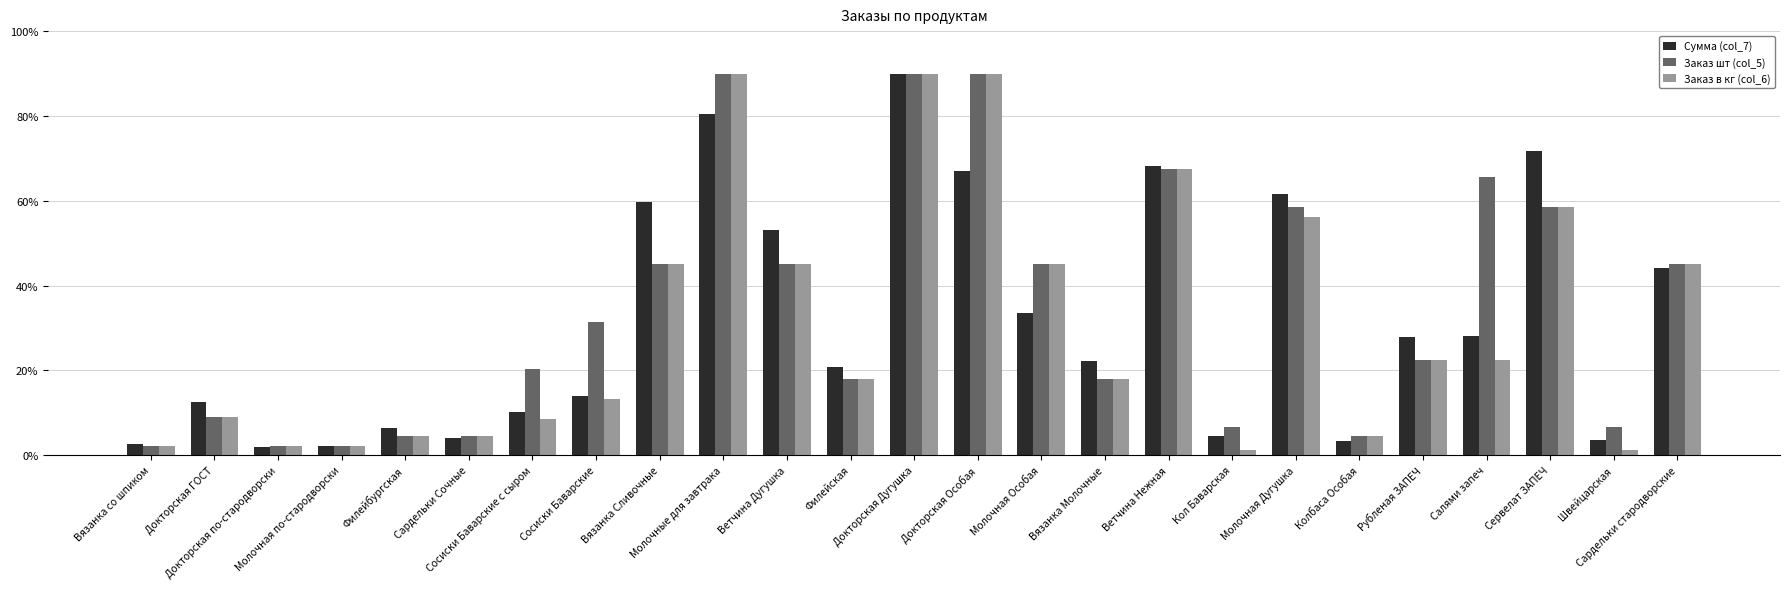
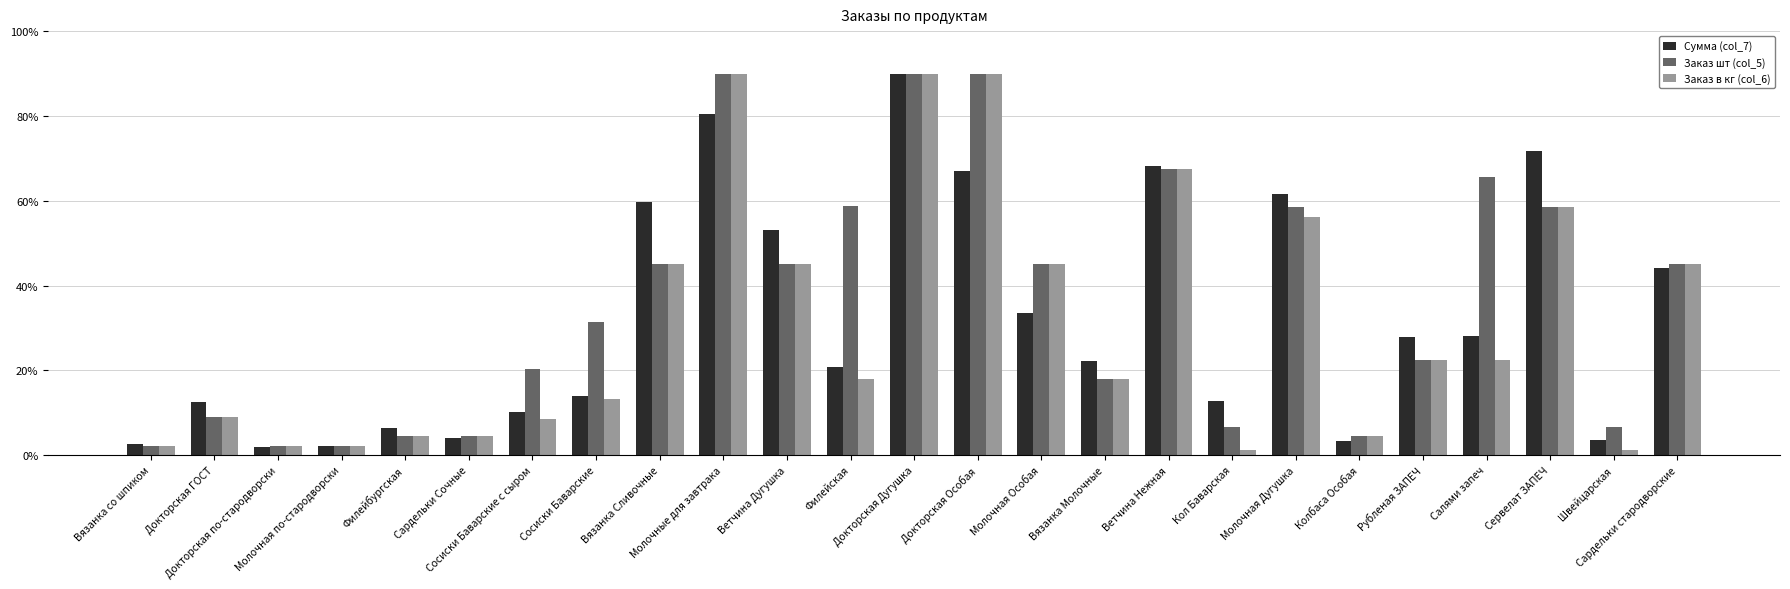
  {
    "Сумма (col_7)": {
      "Вязанка со шпиком": "3%",
      "Докторская ГОСТ": "12%",
      "Докторская по-стародворски": "2%",
      "Молочная по-стародворски": "2%",
      "Филейбургская": "6%",
      "Сардельки Сочные": "4%",
      "Сосиски Баварские с сыром": "10%",
      "Сосиски Баварские": "14%",
      "Вязанка Сливочные": "60%",
      "Молочные для завтрака": "80%",
      "Ветчина Дугушка": "53%",
      "Филейская": "21%",
      "Докторская Дугушка": "90%",
      "Докторская Особая": "67%",
      "Молочная Особая": "33%",
      "Вязанка Молочные": "22%",
      "Ветчина Нежная": "68%",
-     "Кол Баварская": "5%",
+     "Кол Баварская": "13%",
      "Молочная Дугушка": "62%",
      "Колбаса Особая": "3%",
      "Рубленая ЗАПЕЧ": "28%",
      "Салями запеч": "28%",
      "Сервелат ЗАПЕЧ": "72%",
      "Швейцарская": "4%",
      "Сардельки стародворские": "44%"
    },
    "Заказ шт (col_5)": {
      "Вязанка со шпиком": "2%",
      "Докторская ГОСТ": "9%",
      "Докторская по-стародворски": "2%",
      "Молочная по-стародворски": "2%",
      "Филейбургская": "5%",
      "Сардельки Сочные": "5%",
      "Сосиски Баварские с сыром": "20%",
      "Сосиски Баварские": "31%",
      "Вязанка Сливочные": "45%",
      "Молочные для завтрака": "90%",
      "Ветчина Дугушка": "45%",
-     "Филейская": "18%",
+     "Филейская": "59%",
      "Докторская Дугушка": "90%",
      "Докторская Особая": "90%",
      "Молочная Особая": "45%",
      "Вязанка Молочные": "18%",
      "Ветчина Нежная": "68%",
      "Кол Баварская": "7%",
      "Молочная Дугушка": "59%",
      "Колбаса Особая": "5%",
      "Рубленая ЗАПЕЧ": "23%",
      "Салями запеч": "66%",
      "Сервелат ЗАПЕЧ": "59%",
      "Швейцарская": "7%",
      "Сардельки стародворские": "45%"
    },
    "Заказ в кг (col_6)": {
      "Вязанка со шпиком": "2%",
      "Докторская ГОСТ": "9%",
      "Докторская по-стародворски": "2%",
      "Молочная по-стародворски": "2%",
      "Филейбургская": "5%",
      "Сардельки Сочные": "5%",
      "Сосиски Баварские с сыром": "9%",
      "Сосиски Баварские": "13%",
      "Вязанка Сливочные": "45%",
      "Молочные для завтрака": "90%",
      "Ветчина Дугушка": "45%",
      "Филейская": "18%",
      "Докторская Дугушка": "90%",
      "Докторская Особая": "90%",
      "Молочная Особая": "45%",
      "Вязанка Молочные": "18%",
      "Ветчина Нежная": "68%",
      "Кол Баварская": "1%",
      "Молочная Дугушка": "56%",
      "Колбаса Особая": "5%",
      "Рубленая ЗАПЕЧ": "23%",
      "Салями запеч": "23%",
      "Сервелат ЗАПЕЧ": "59%",
      "Швейцарская": "1%",
      "Сардельки стародворские": "45%"
    }
  }
